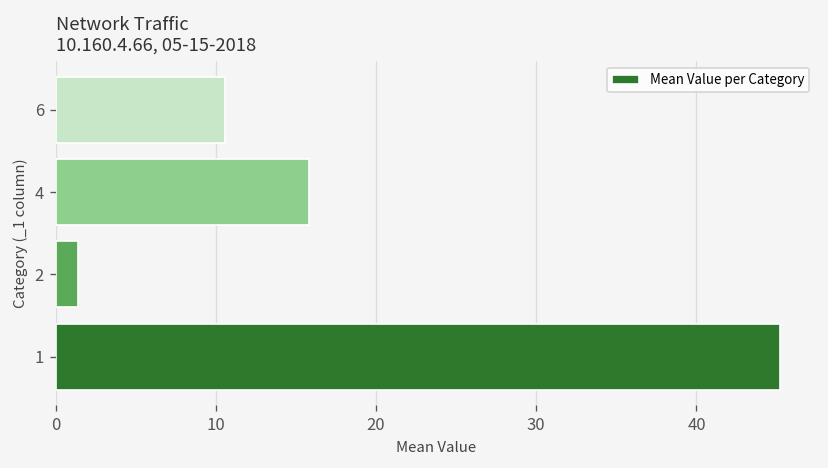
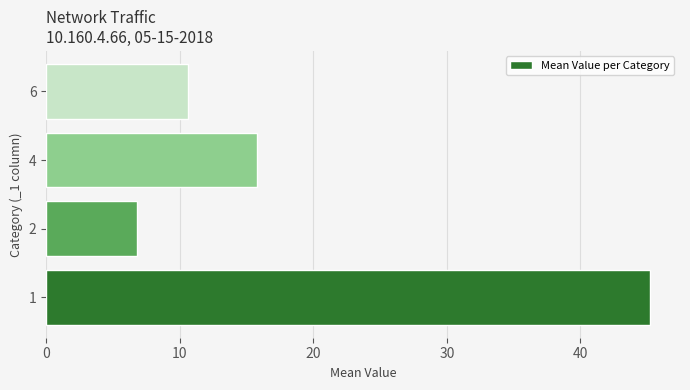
  {
    "6": 10.6,
    "4": 15.8,
-   "2": 1.4,
+   "2": 6.8,
    "1": 45.2
  }
